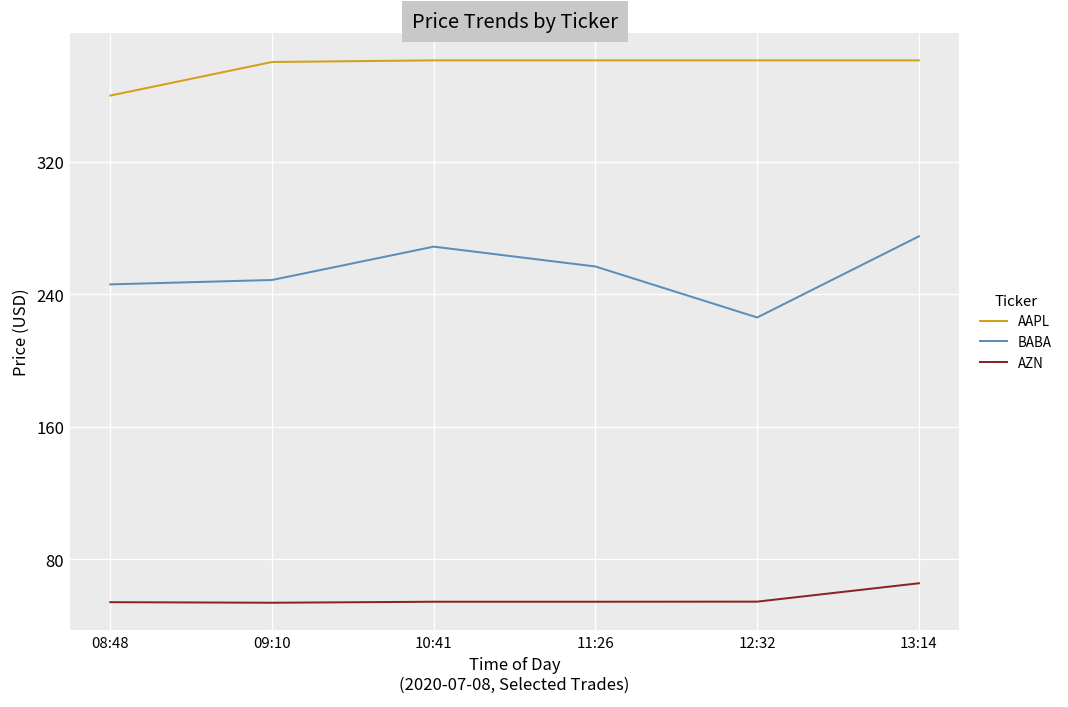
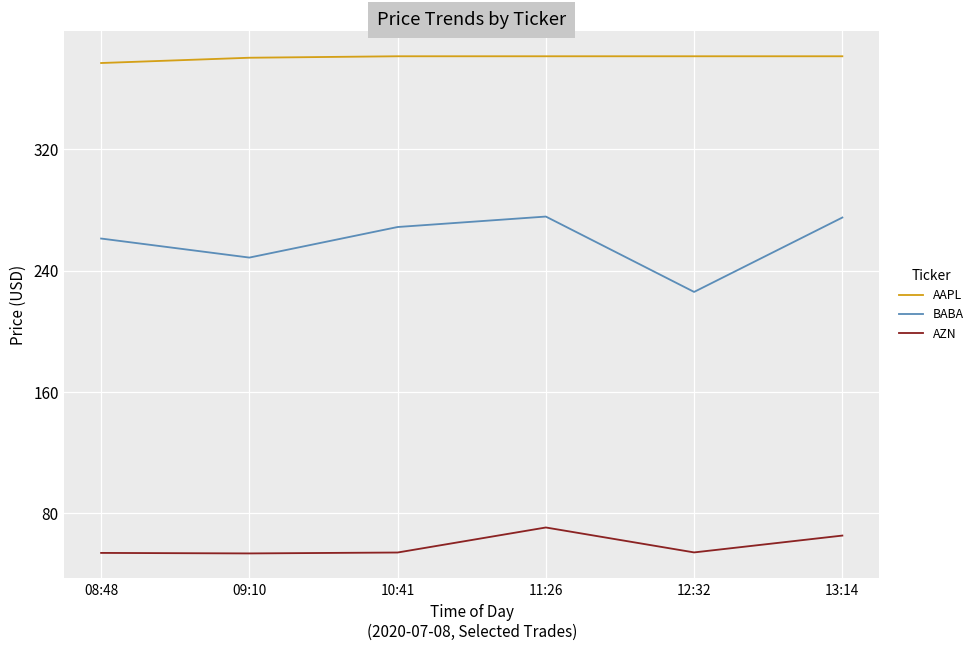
  {
    "AAPL": {
-     "08:48": 360,
+     "08:48": 377,
      "09:10": 380,
      "10:41": 381,
      "11:26": 381,
      "12:32": 381,
      "13:14": 381
    },
    "BABA": {
-     "08:48": 246,
+     "08:48": 261,
      "09:10": 249,
      "10:41": 269,
-     "11:26": 257,
+     "11:26": 276,
      "12:32": 226,
      "13:14": 275
    },
    "AZN": {
      "08:48": 54,
      "09:10": 54,
      "10:41": 54,
-     "11:26": 54,
+     "11:26": 71,
      "12:32": 54,
      "13:14": 65
    }
  }
